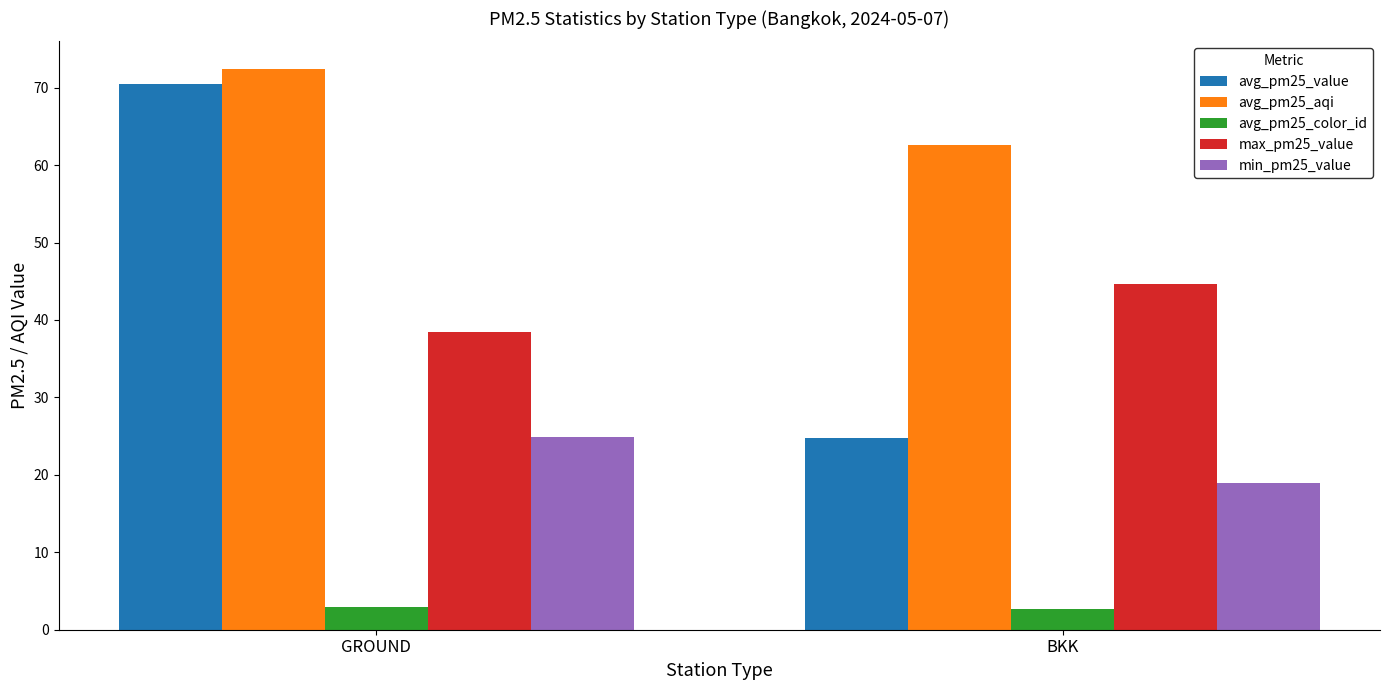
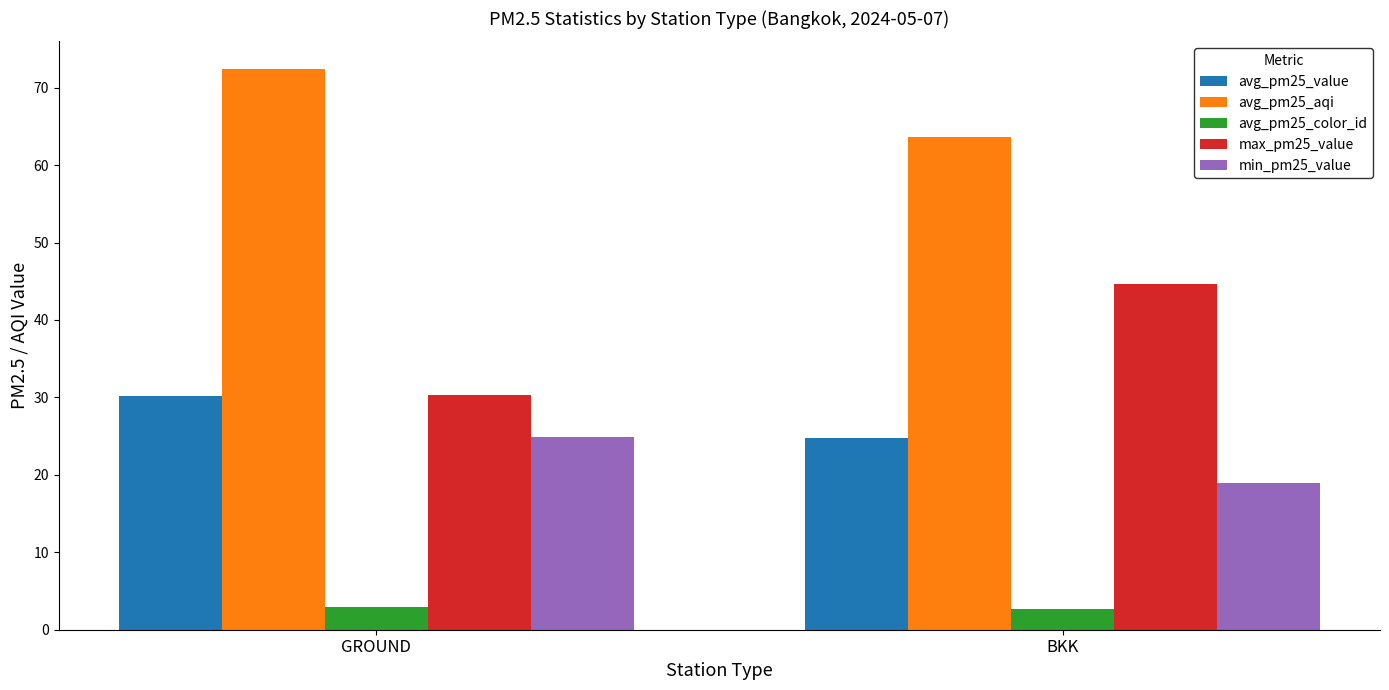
  {
    "avg_pm25_value": {
-     "GROUND": 70,
+     "GROUND": 30,
      "BKK": 25
    },
    "avg_pm25_aqi": {
      "GROUND": 72,
-     "BKK": 63
+     "BKK": 64
    },
    "avg_pm25_color_id": {
      "GROUND": 3,
      "BKK": 3
    },
    "max_pm25_value": {
-     "GROUND": 38,
+     "GROUND": 30,
      "BKK": 45
    },
    "min_pm25_value": {
      "GROUND": 25,
      "BKK": 19
    }
  }
